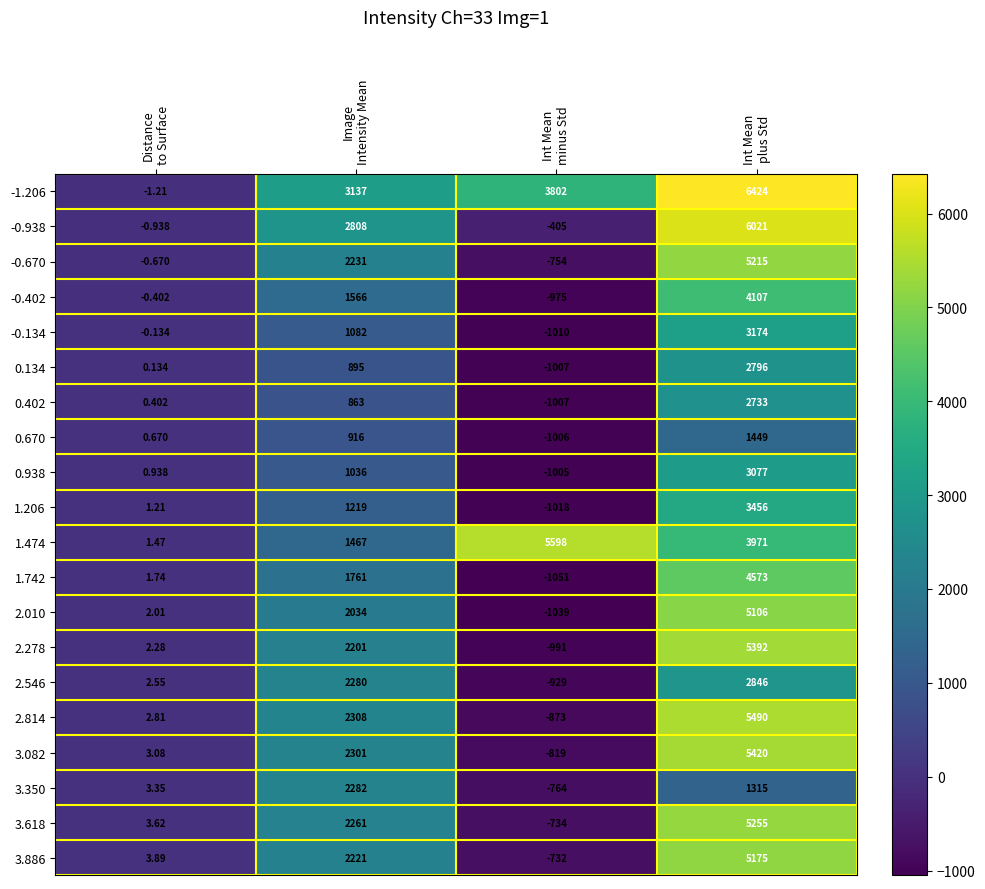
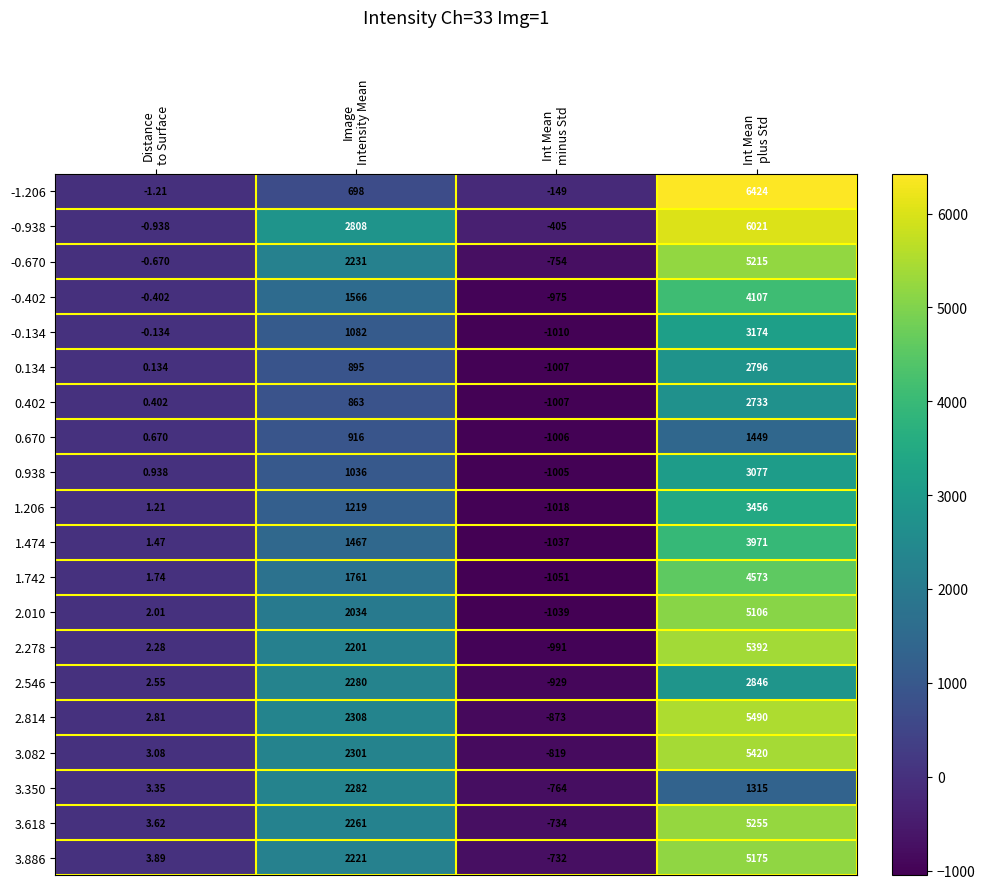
  {
    "-1.206": {
      "Distance to Surface": -1.21,
-     "Image Intensity Mean": 3137,
-     "Int Mean minus Std": 3802,
+     "Image Intensity Mean": 698,
+     "Int Mean minus Std": -149,
      "Int Mean plus Std": 6424
    },
    "-0.938": {
      "Distance to Surface": -0.938,
      "Image Intensity Mean": 2808,
      "Int Mean minus Std": -405,
      "Int Mean plus Std": 6021
    },
    "-0.670": {
      "Distance to Surface": -0.670,
      "Image Intensity Mean": 2231,
      "Int Mean minus Std": -754,
      "Int Mean plus Std": 5215
    },
    "-0.402": {
      "Distance to Surface": -0.402,
      "Image Intensity Mean": 1566,
      "Int Mean minus Std": -975,
      "Int Mean plus Std": 4107
    },
    "-0.134": {
      "Distance to Surface": -0.134,
      "Image Intensity Mean": 1082,
      "Int Mean minus Std": -1010,
      "Int Mean plus Std": 3174
    },
    "0.134": {
      "Distance to Surface": 0.134,
      "Image Intensity Mean": 895,
      "Int Mean minus Std": -1007,
      "Int Mean plus Std": 2796
    },
    "0.402": {
      "Distance to Surface": 0.402,
      "Image Intensity Mean": 863,
      "Int Mean minus Std": -1007,
      "Int Mean plus Std": 2733
    },
    "0.670": {
      "Distance to Surface": 0.670,
      "Image Intensity Mean": 916,
      "Int Mean minus Std": -1006,
      "Int Mean plus Std": 1449
    },
    "0.938": {
      "Distance to Surface": 0.938,
      "Image Intensity Mean": 1036,
      "Int Mean minus Std": -1005,
      "Int Mean plus Std": 3077
    },
    "1.206": {
      "Distance to Surface": 1.21,
      "Image Intensity Mean": 1219,
      "Int Mean minus Std": -1018,
      "Int Mean plus Std": 3456
    },
    "1.474": {
      "Distance to Surface": 1.47,
      "Image Intensity Mean": 1467,
-     "Int Mean minus Std": 5598,
+     "Int Mean minus Std": -1037,
      "Int Mean plus Std": 3971
    },
    "1.742": {
      "Distance to Surface": 1.74,
      "Image Intensity Mean": 1761,
      "Int Mean minus Std": -1051,
      "Int Mean plus Std": 4573
    },
    "2.010": {
      "Distance to Surface": 2.01,
      "Image Intensity Mean": 2034,
      "Int Mean minus Std": -1039,
      "Int Mean plus Std": 5106
    },
    "2.278": {
      "Distance to Surface": 2.28,
      "Image Intensity Mean": 2201,
      "Int Mean minus Std": -991,
      "Int Mean plus Std": 5392
    },
    "2.546": {
      "Distance to Surface": 2.55,
      "Image Intensity Mean": 2280,
      "Int Mean minus Std": -929,
      "Int Mean plus Std": 2846
    },
    "2.814": {
      "Distance to Surface": 2.81,
      "Image Intensity Mean": 2308,
      "Int Mean minus Std": -873,
      "Int Mean plus Std": 5490
    },
    "3.082": {
      "Distance to Surface": 3.08,
      "Image Intensity Mean": 2301,
      "Int Mean minus Std": -819,
      "Int Mean plus Std": 5420
    },
    "3.350": {
      "Distance to Surface": 3.35,
      "Image Intensity Mean": 2282,
      "Int Mean minus Std": -764,
      "Int Mean plus Std": 1315
    },
    "3.618": {
      "Distance to Surface": 3.62,
      "Image Intensity Mean": 2261,
      "Int Mean minus Std": -734,
      "Int Mean plus Std": 5255
    },
    "3.886": {
      "Distance to Surface": 3.89,
      "Image Intensity Mean": 2221,
      "Int Mean minus Std": -732,
      "Int Mean plus Std": 5175
    }
  }
